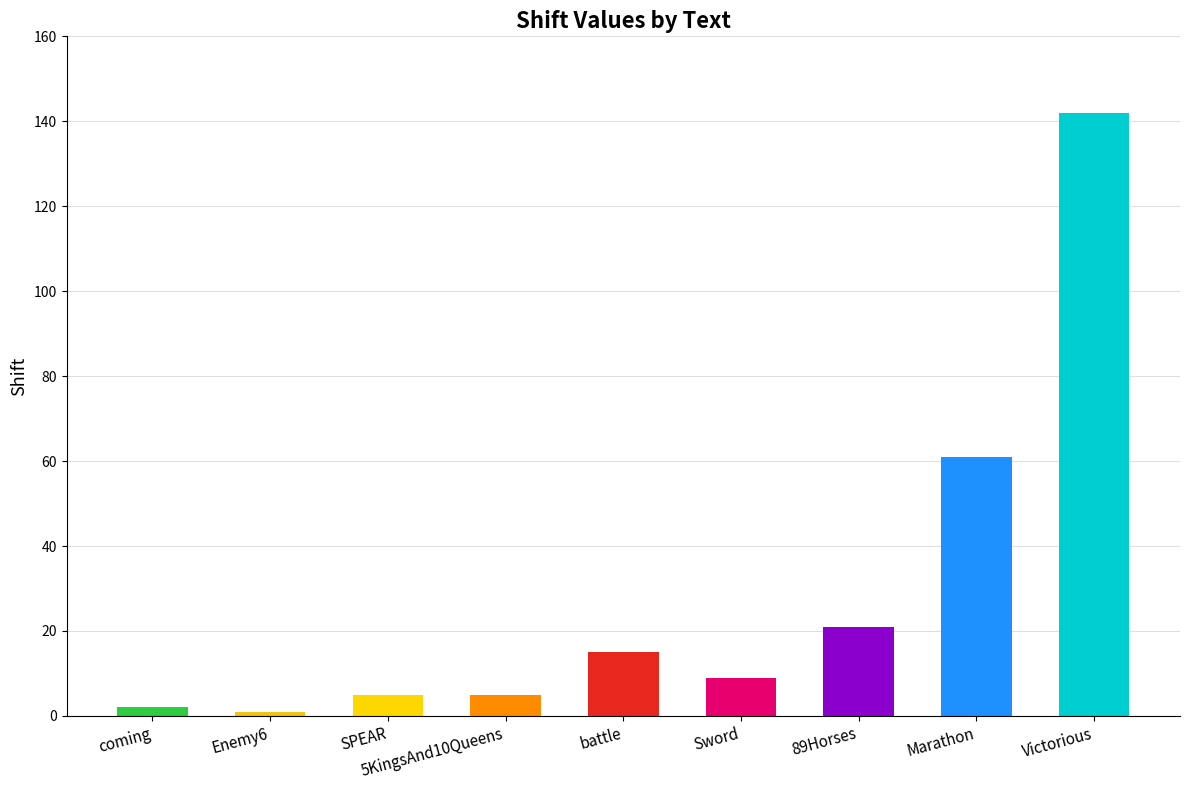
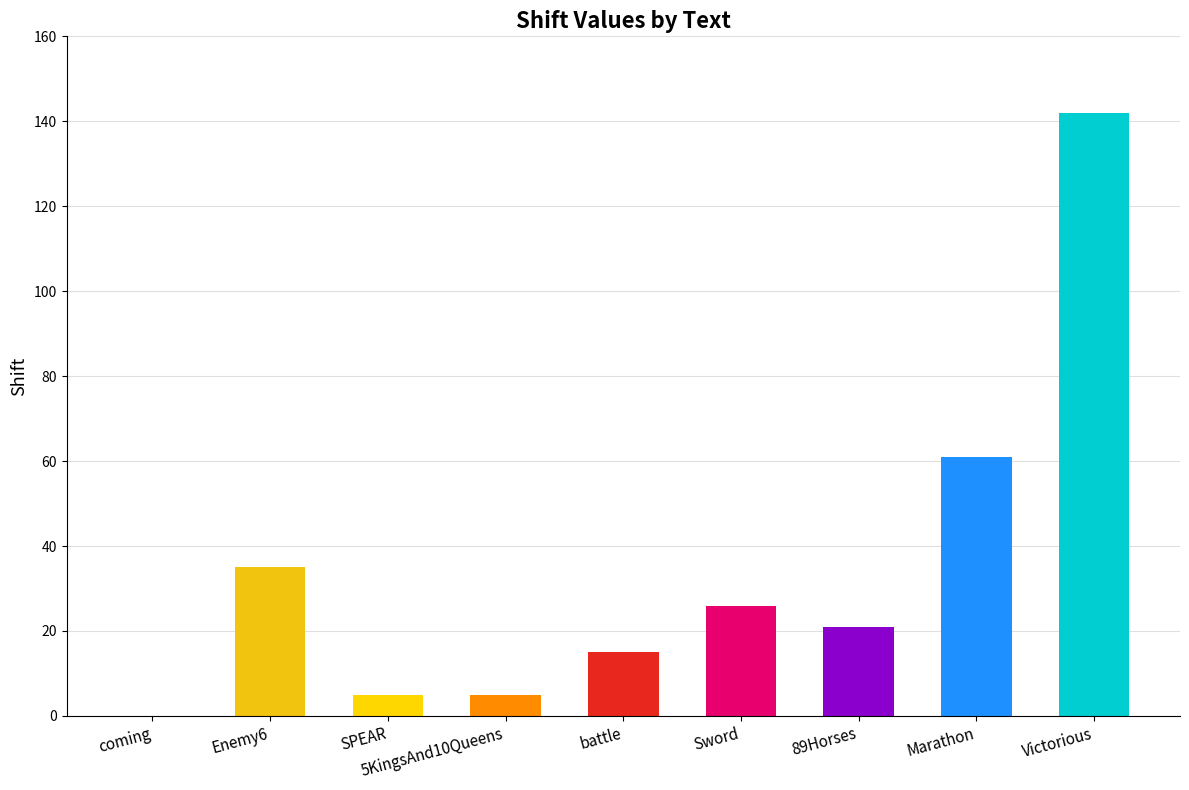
  {
-   "coming": 2,
-   "Enemy6": 1,
+   "coming": 0,
+   "Enemy6": 35,
    "SPEAR": 5,
    "5KingsAnd10Queens": 5,
    "battle": 15,
-   "Sword": 9,
+   "Sword": 26,
    "89Horses": 21,
    "Marathon": 61,
    "Victorious": 142
  }
